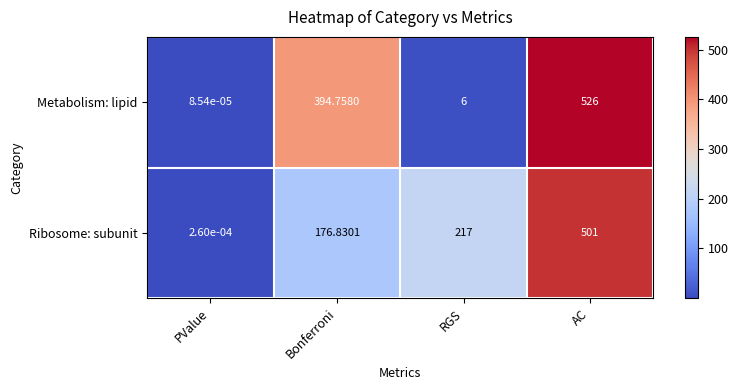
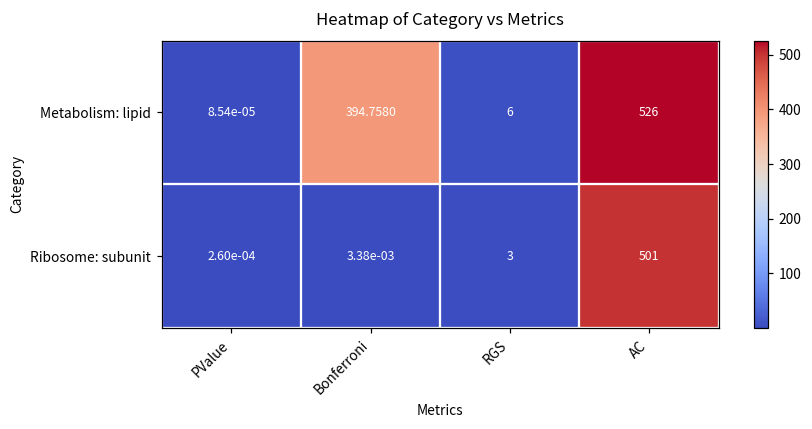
  {
    "Metabolism: lipid": {
      "PValue": "8.54e-05",
      "Bonferroni": "394.7580",
      "RGS": "6",
      "AC": "526"
    },
    "Ribosome: subunit": {
      "PValue": "2.60e-04",
-     "Bonferroni": "176.8301",
-     "RGS": "217",
+     "Bonferroni": "3.38e-03",
+     "RGS": "3",
      "AC": "501"
    }
  }
